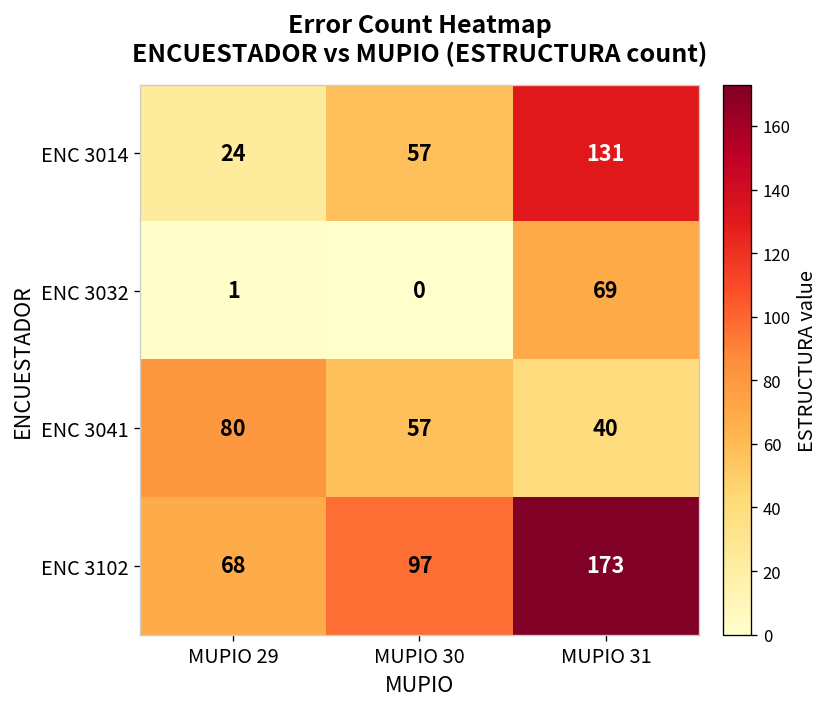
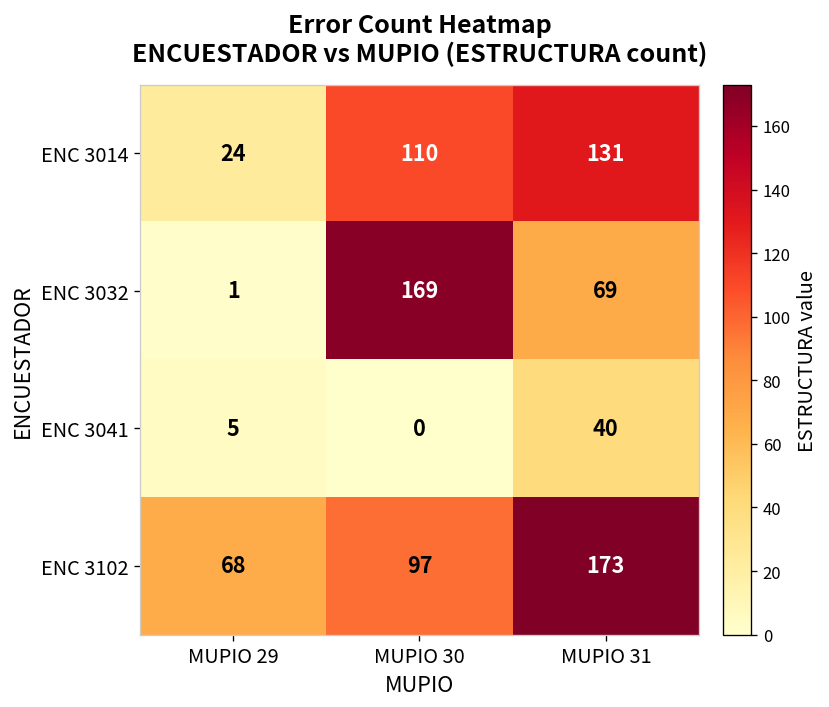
  {
    "ENC 3014": {
      "MUPIO 29": 24,
-     "MUPIO 30": 57,
+     "MUPIO 30": 110,
      "MUPIO 31": 131
    },
    "ENC 3032": {
      "MUPIO 29": 1,
-     "MUPIO 30": 0,
+     "MUPIO 30": 169,
      "MUPIO 31": 69
    },
    "ENC 3041": {
-     "MUPIO 29": 80,
-     "MUPIO 30": 57,
+     "MUPIO 29": 5,
+     "MUPIO 30": 0,
      "MUPIO 31": 40
    },
    "ENC 3102": {
      "MUPIO 29": 68,
      "MUPIO 30": 97,
      "MUPIO 31": 173
    }
  }
